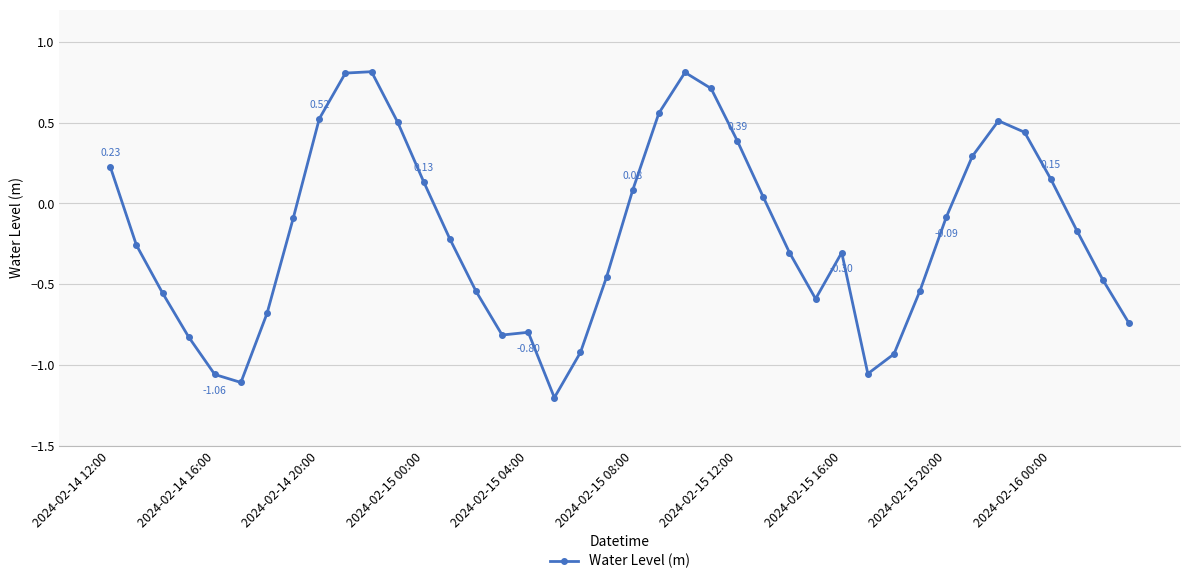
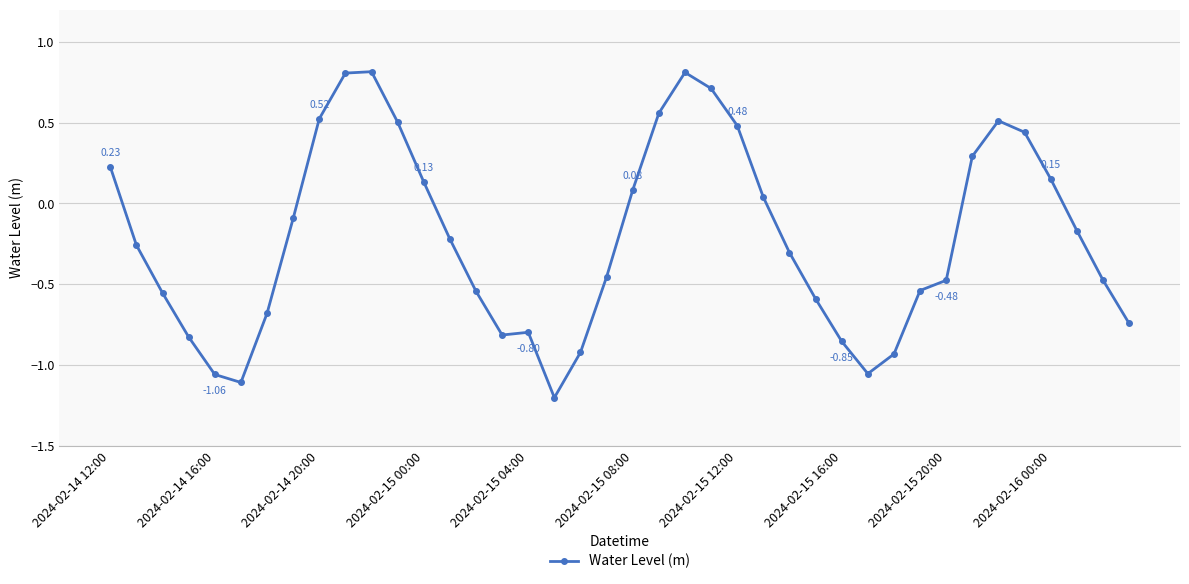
  {
    "2024-02-14 12:00": 0.23,
    "2024-02-14 16:00": -1.06,
    "2024-02-14 20:00": 0.52,
    "2024-02-15 00:00": 0.13,
    "2024-02-15 04:00": -0.80,
    "2024-02-15 08:00": 0.08,
-   "2024-02-15 12:00": 0.39,
-   "2024-02-15 16:00": -0.30,
-   "2024-02-15 20:00": -0.09,
+   "2024-02-15 12:00": 0.48,
+   "2024-02-15 16:00": -0.85,
+   "2024-02-15 20:00": -0.48,
    "2024-02-16 00:00": 0.15
  }
